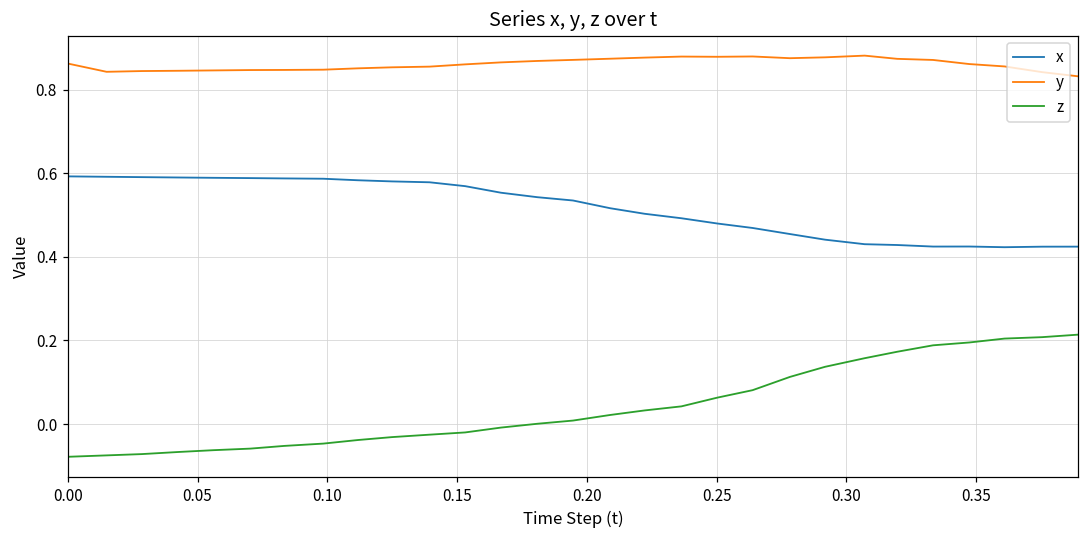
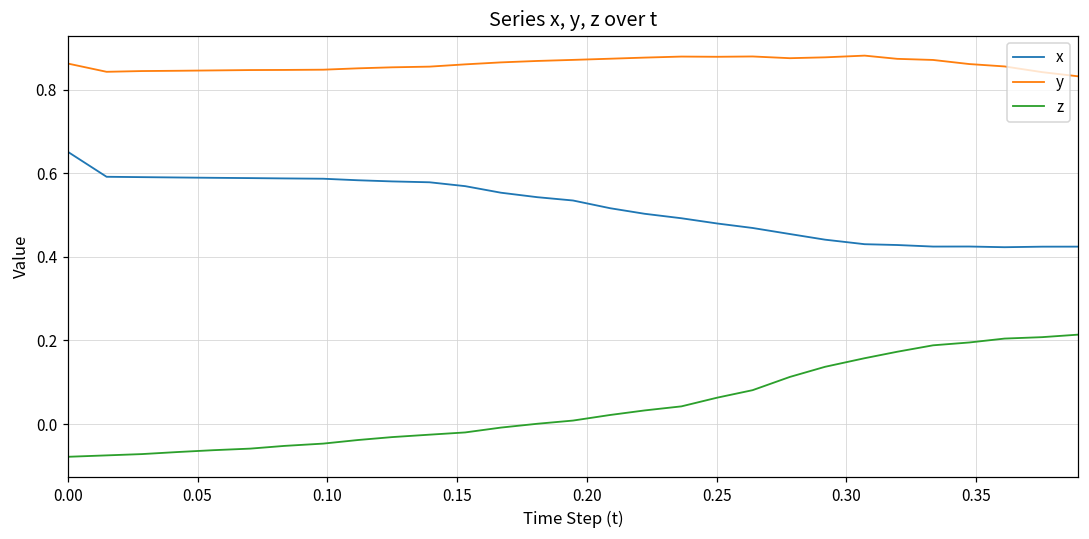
  {
    "x": {
-     "0.00": 0.59
+     "0.00": 0.65
    },
    "y": {
      "0.00": 0.86
    },
    "z": {
      "0.00": -0.08
    }
  }
